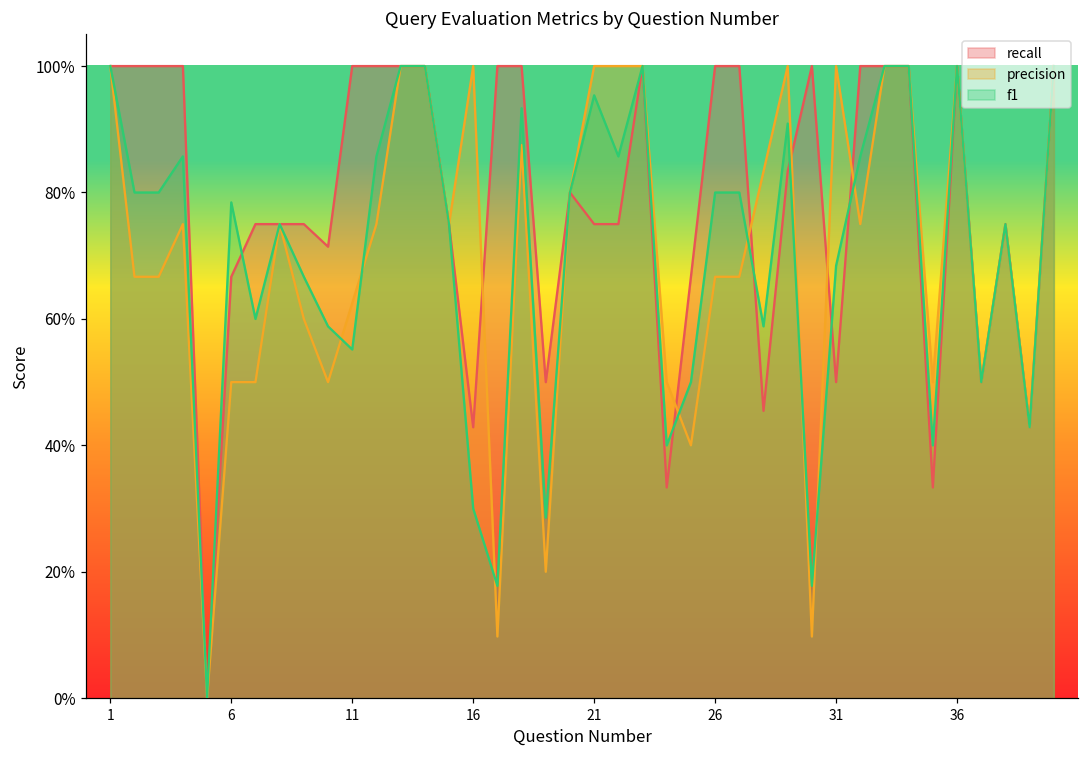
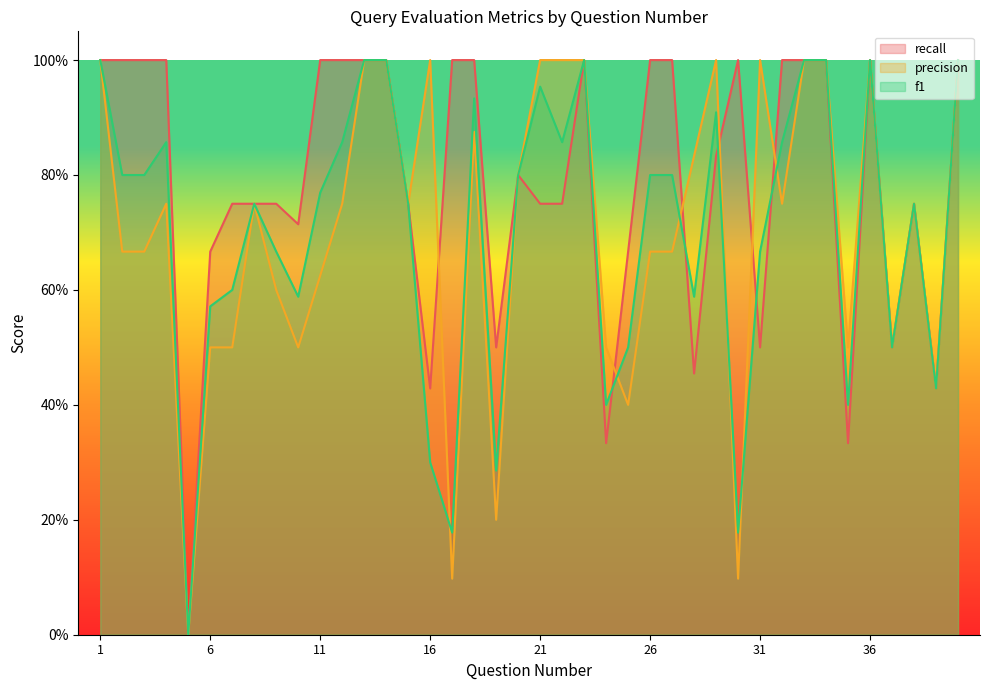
  {
    "f1": {
-     "6": "78%",
-     "11": "55%",
+     "6": "57%",
+     "11": "77%",
      "16": "30%",
      "21": "95%",
      "26": "80%",
-     "31": "68%"
+     "31": "67%"
    }
  }
